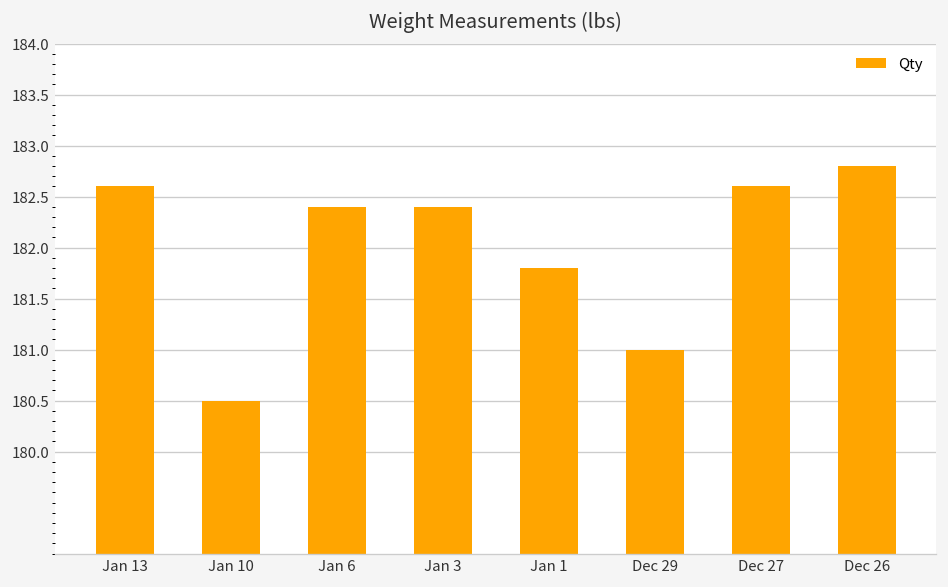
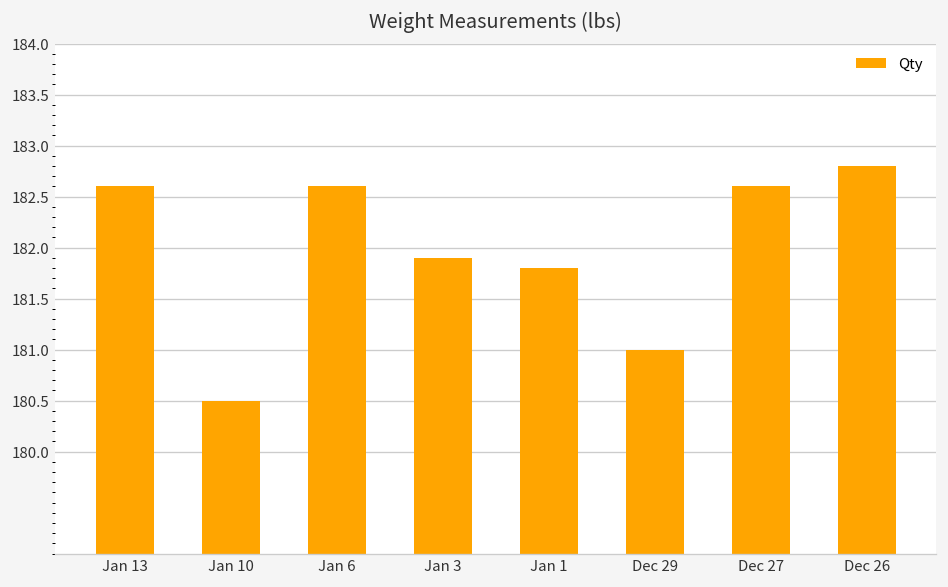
  {
    "Jan 13": 182.6,
    "Jan 10": 180.5,
-   "Jan 6": 182.4,
-   "Jan 3": 182.4,
+   "Jan 6": 182.6,
+   "Jan 3": 181.9,
    "Jan 1": 181.8,
    "Dec 29": 181.0,
    "Dec 27": 182.6,
    "Dec 26": 182.8
  }
